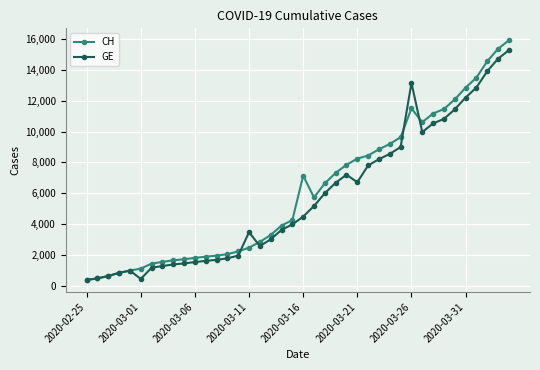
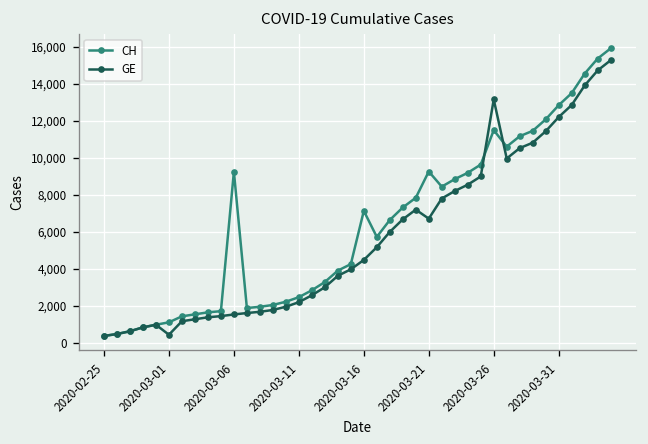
  {
    "CH": {
      "2020-03-01": "1,100",
-     "2020-03-06": "1,800",
+     "2020-03-06": "9,300",
      "2020-03-11": "2,500",
      "2020-03-16": "7,100",
-     "2020-03-21": "8,200",
+     "2020-03-21": "9,300",
      "2020-03-26": "11,500",
      "2020-03-31": "12,900"
    },
    "GE": {
      "2020-03-01": "400",
      "2020-03-06": "1,500",
-     "2020-03-11": "3,500",
+     "2020-03-11": "2,200",
      "2020-03-16": "4,500",
      "2020-03-21": "6,700",
      "2020-03-26": "13,200",
      "2020-03-31": "12,200"
    }
  }
